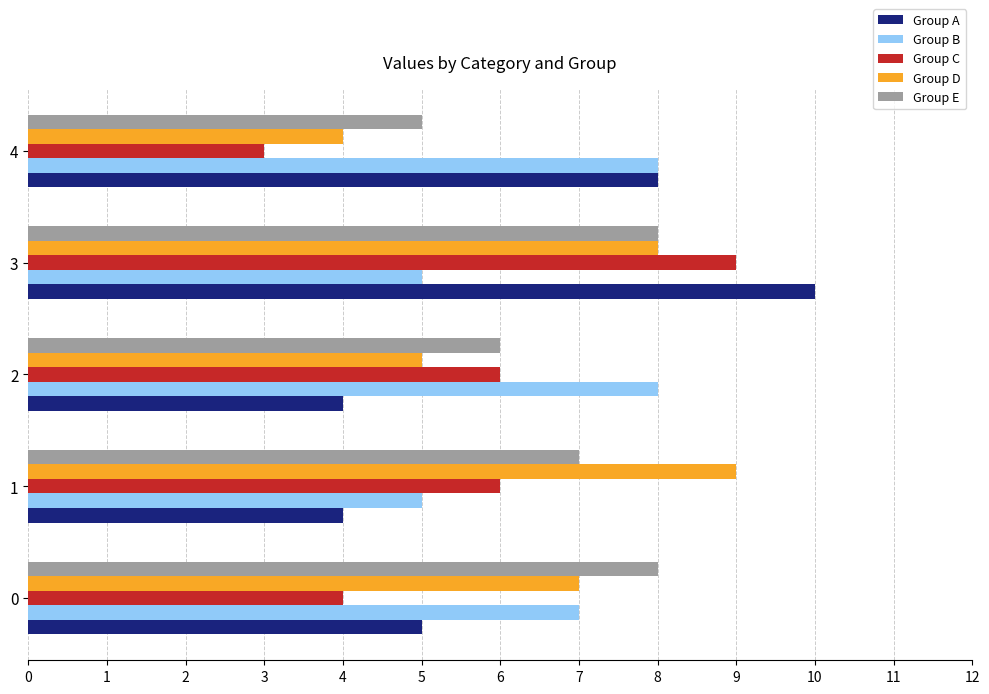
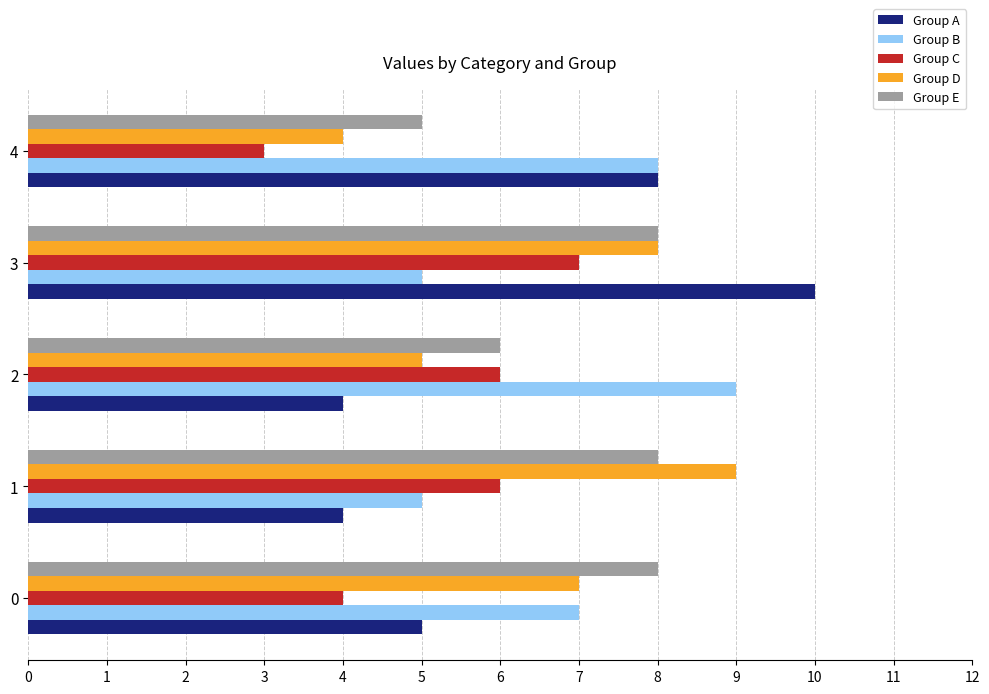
  {
    "Group A": {
      "4": 8,
      "3": 10,
      "2": 4,
      "1": 4,
      "0": 5
    },
    "Group B": {
      "4": 8,
      "3": 5,
-     "2": 8,
+     "2": 9,
      "1": 5,
      "0": 7
    },
    "Group C": {
      "4": 3,
-     "3": 9,
+     "3": 7,
      "2": 6,
      "1": 6,
      "0": 4
    },
    "Group D": {
      "4": 4,
      "3": 8,
      "2": 5,
      "1": 9,
      "0": 7
    },
    "Group E": {
      "4": 5,
      "3": 8,
      "2": 6,
-     "1": 7,
+     "1": 8,
      "0": 8
    }
  }
